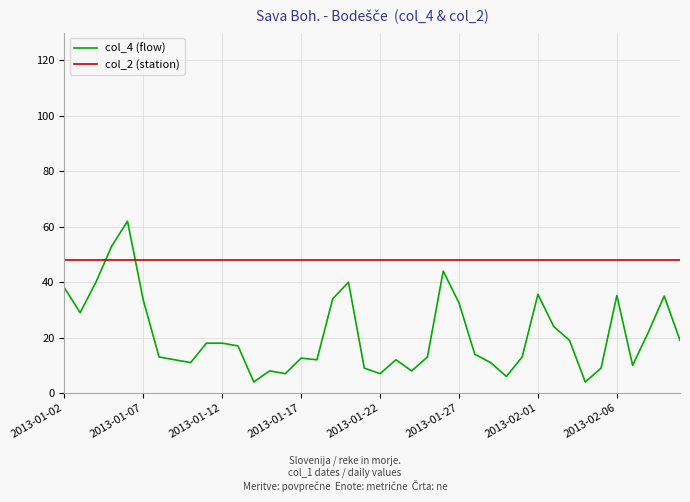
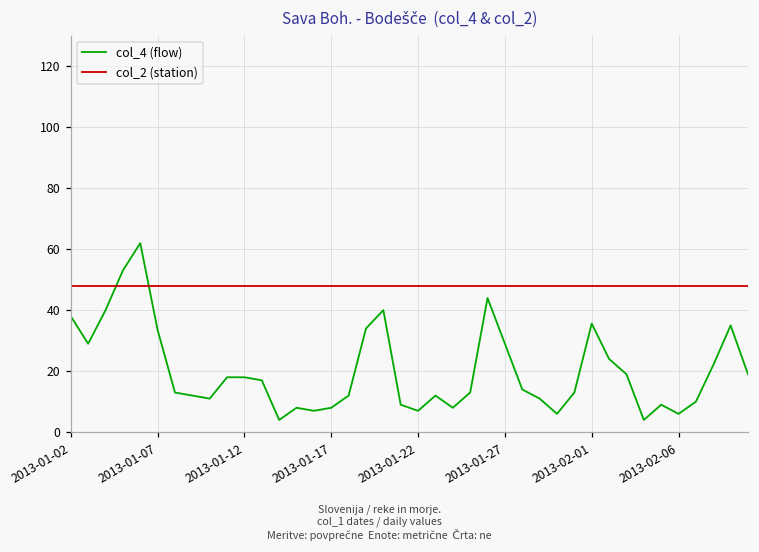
  {
    "col_4 (flow)": {
      "2013-01-02": 38,
      "2013-01-07": 34,
      "2013-01-12": 18,
-     "2013-01-17": 13,
+     "2013-01-17": 8,
      "2013-01-22": 7,
-     "2013-01-27": 33,
+     "2013-01-27": 29,
      "2013-02-01": 36,
-     "2013-02-06": 35
+     "2013-02-06": 6
    },
    "col_2 (station)": {
      "2013-01-02": 48,
      "2013-01-07": 48,
      "2013-01-12": 48,
      "2013-01-17": 48,
      "2013-01-22": 48,
      "2013-01-27": 48,
      "2013-02-01": 48,
      "2013-02-06": 48
    }
  }
